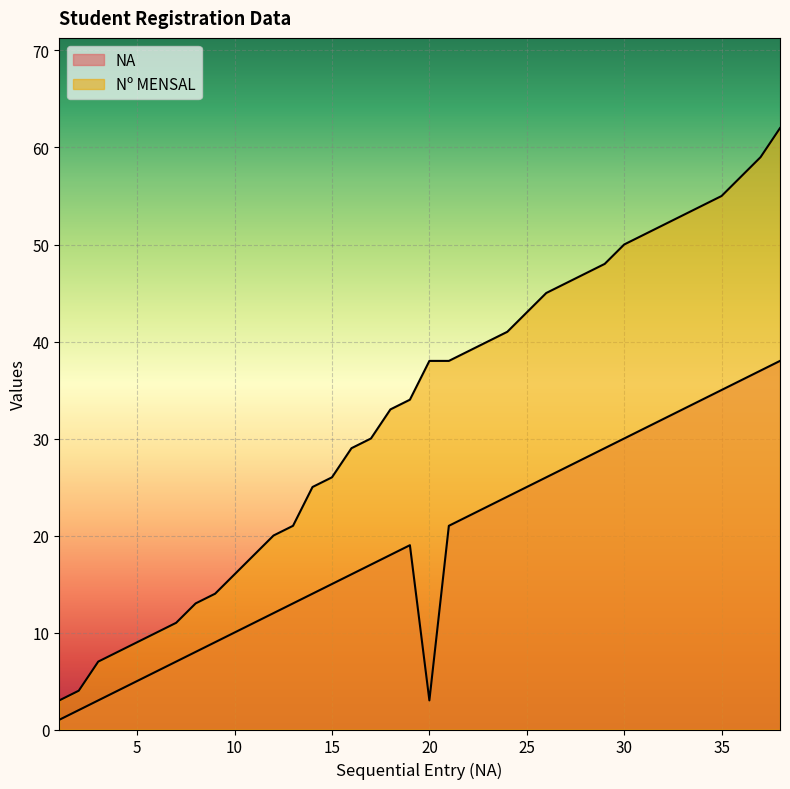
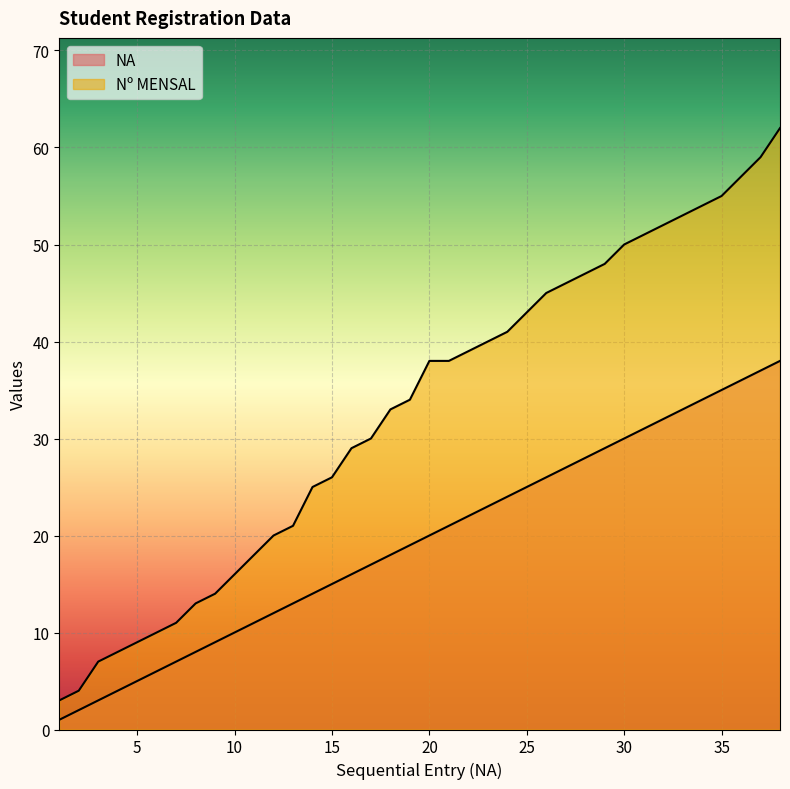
  {
    "NA": {
      "5": 5,
      "10": 10,
      "15": 15,
-     "20": 3,
+     "20": 20,
      "25": 25,
      "30": 30,
      "35": 35
    },
    "Nº MENSAL": {
      "5": 9,
      "10": 16,
      "15": 26,
      "20": 38,
      "25": 43,
      "30": 50,
      "35": 55
    }
  }
